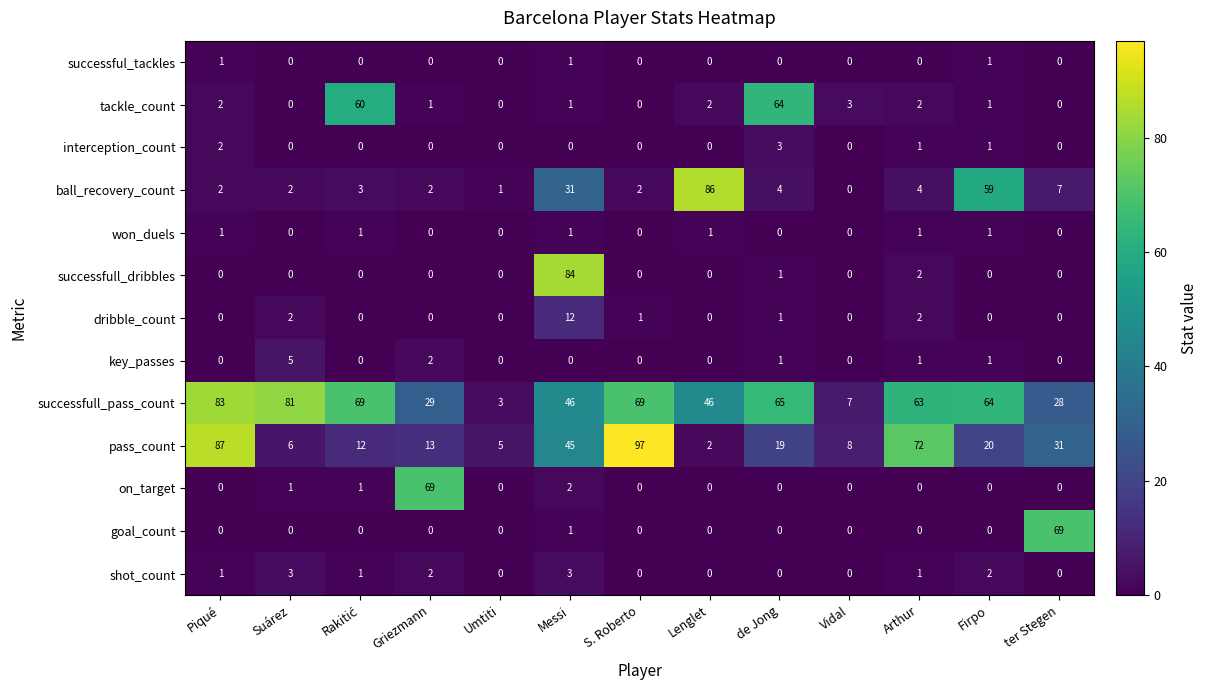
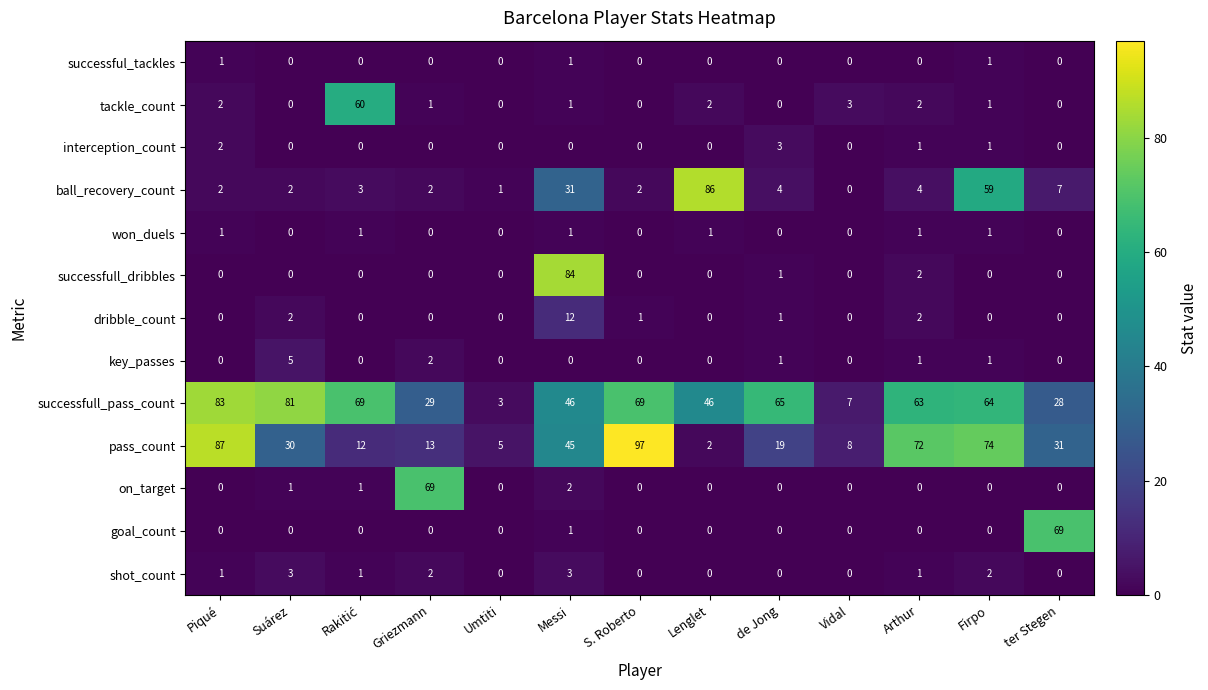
  {
    "successful_tackles": {
      "Piqué": 1,
      "Suárez": 0,
      "Rakitić": 0,
      "Griezmann": 0,
      "Umtiti": 0,
      "Messi": 1,
      "S. Roberto": 0,
      "Lenglet": 0,
      "de Jong": 0,
      "Vidal": 0,
      "Arthur": 0,
      "Firpo": 1,
      "ter Stegen": 0
    },
    "tackle_count": {
      "Piqué": 2,
      "Suárez": 0,
      "Rakitić": 60,
      "Griezmann": 1,
      "Umtiti": 0,
      "Messi": 1,
      "S. Roberto": 0,
      "Lenglet": 2,
-     "de Jong": 64,
+     "de Jong": 0,
      "Vidal": 3,
      "Arthur": 2,
      "Firpo": 1,
      "ter Stegen": 0
    },
    "interception_count": {
      "Piqué": 2,
      "Suárez": 0,
      "Rakitić": 0,
      "Griezmann": 0,
      "Umtiti": 0,
      "Messi": 0,
      "S. Roberto": 0,
      "Lenglet": 0,
      "de Jong": 3,
      "Vidal": 0,
      "Arthur": 1,
      "Firpo": 1,
      "ter Stegen": 0
    },
    "ball_recovery_count": {
      "Piqué": 2,
      "Suárez": 2,
      "Rakitić": 3,
      "Griezmann": 2,
      "Umtiti": 1,
      "Messi": 31,
      "S. Roberto": 2,
      "Lenglet": 86,
      "de Jong": 4,
      "Vidal": 0,
      "Arthur": 4,
      "Firpo": 59,
      "ter Stegen": 7
    },
    "won_duels": {
      "Piqué": 1,
      "Suárez": 0,
      "Rakitić": 1,
      "Griezmann": 0,
      "Umtiti": 0,
      "Messi": 1,
      "S. Roberto": 0,
      "Lenglet": 1,
      "de Jong": 0,
      "Vidal": 0,
      "Arthur": 1,
      "Firpo": 1,
      "ter Stegen": 0
    },
    "successfull_dribbles": {
      "Piqué": 0,
      "Suárez": 0,
      "Rakitić": 0,
      "Griezmann": 0,
      "Umtiti": 0,
      "Messi": 84,
      "S. Roberto": 0,
      "Lenglet": 0,
      "de Jong": 1,
      "Vidal": 0,
      "Arthur": 2,
      "Firpo": 0,
      "ter Stegen": 0
    },
    "dribble_count": {
      "Piqué": 0,
      "Suárez": 2,
      "Rakitić": 0,
      "Griezmann": 0,
      "Umtiti": 0,
      "Messi": 12,
      "S. Roberto": 1,
      "Lenglet": 0,
      "de Jong": 1,
      "Vidal": 0,
      "Arthur": 2,
      "Firpo": 0,
      "ter Stegen": 0
    },
    "key_passes": {
      "Piqué": 0,
      "Suárez": 5,
      "Rakitić": 0,
      "Griezmann": 2,
      "Umtiti": 0,
      "Messi": 0,
      "S. Roberto": 0,
      "Lenglet": 0,
      "de Jong": 1,
      "Vidal": 0,
      "Arthur": 1,
      "Firpo": 1,
      "ter Stegen": 0
    },
    "successfull_pass_count": {
      "Piqué": 83,
      "Suárez": 81,
      "Rakitić": 69,
      "Griezmann": 29,
      "Umtiti": 3,
      "Messi": 46,
      "S. Roberto": 69,
      "Lenglet": 46,
      "de Jong": 65,
      "Vidal": 7,
      "Arthur": 63,
      "Firpo": 64,
      "ter Stegen": 28
    },
    "pass_count": {
      "Piqué": 87,
-     "Suárez": 6,
+     "Suárez": 30,
      "Rakitić": 12,
      "Griezmann": 13,
      "Umtiti": 5,
      "Messi": 45,
      "S. Roberto": 97,
      "Lenglet": 2,
      "de Jong": 19,
      "Vidal": 8,
      "Arthur": 72,
-     "Firpo": 20,
+     "Firpo": 74,
      "ter Stegen": 31
    },
    "on_target": {
      "Piqué": 0,
      "Suárez": 1,
      "Rakitić": 1,
      "Griezmann": 69,
      "Umtiti": 0,
      "Messi": 2,
      "S. Roberto": 0,
      "Lenglet": 0,
      "de Jong": 0,
      "Vidal": 0,
      "Arthur": 0,
      "Firpo": 0,
      "ter Stegen": 0
    },
    "goal_count": {
      "Piqué": 0,
      "Suárez": 0,
      "Rakitić": 0,
      "Griezmann": 0,
      "Umtiti": 0,
      "Messi": 1,
      "S. Roberto": 0,
      "Lenglet": 0,
      "de Jong": 0,
      "Vidal": 0,
      "Arthur": 0,
      "Firpo": 0,
      "ter Stegen": 69
    },
    "shot_count": {
      "Piqué": 1,
      "Suárez": 3,
      "Rakitić": 1,
      "Griezmann": 2,
      "Umtiti": 0,
      "Messi": 3,
      "S. Roberto": 0,
      "Lenglet": 0,
      "de Jong": 0,
      "Vidal": 0,
      "Arthur": 1,
      "Firpo": 2,
      "ter Stegen": 0
    }
  }
